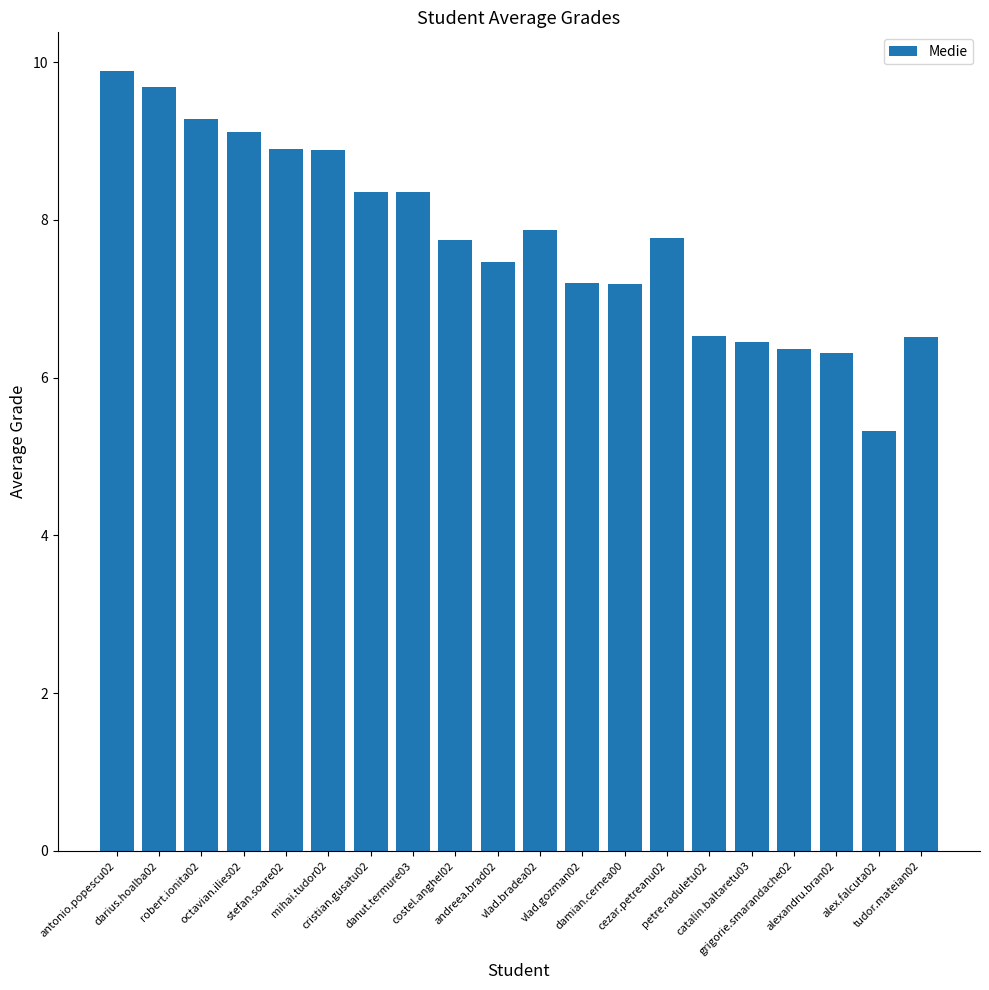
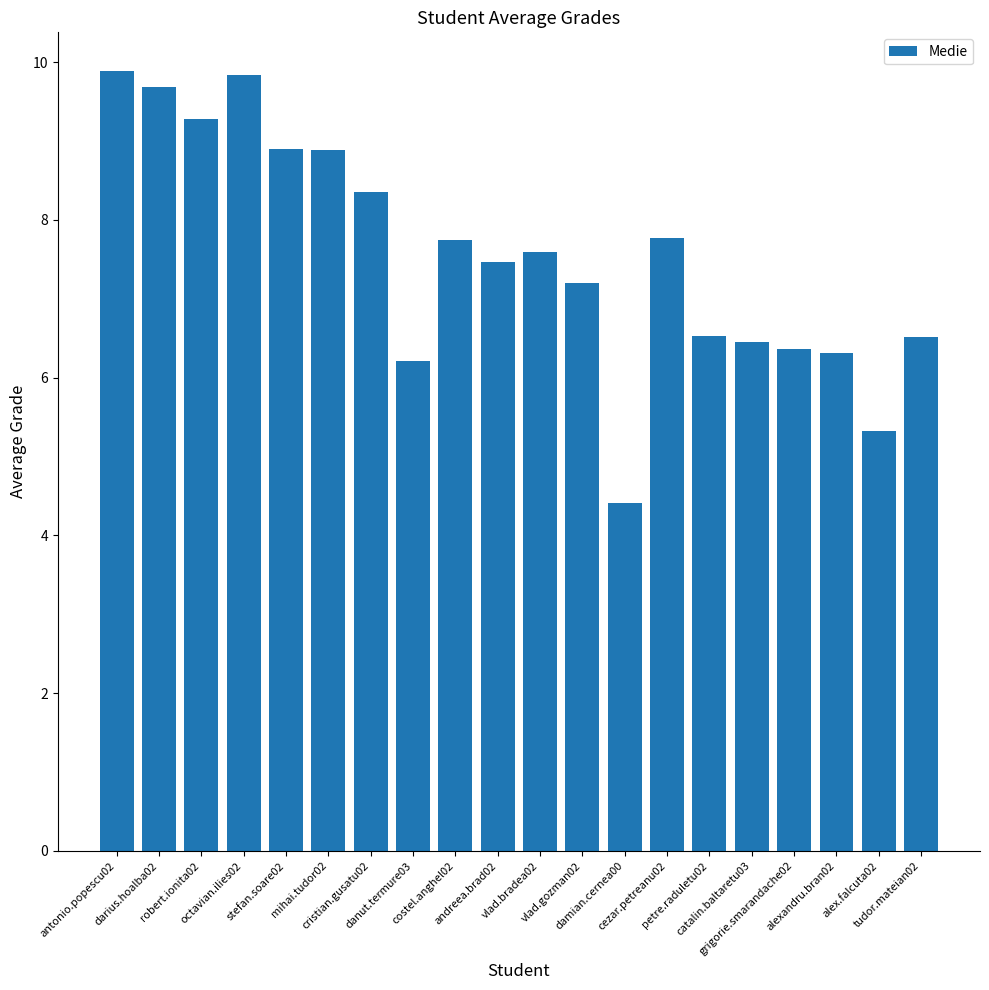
  {
    "antonio.popescu02": 9.9,
    "darius.hoalba02": 9.7,
    "robert.ionita02": 9.3,
-   "octavian.ilies02": 9.1,
+   "octavian.ilies02": 9.8,
    "stefan.soare02": 8.9,
    "mihai.tudor02": 8.9,
    "cristian.gusatu02": 8.4,
-   "danut.termure03": 8.3,
+   "danut.termure03": 6.2,
    "costel.anghel02": 7.8,
    "andreea.brad02": 7.5,
-   "vlad.bradea02": 7.9,
+   "vlad.bradea02": 7.6,
    "vlad.gozman02": 7.2,
-   "damian.cernea00": 7.2,
+   "damian.cernea00": 4.4,
    "cezar.petreanu02": 7.8,
    "petre.raduletu02": 6.5,
    "catalin.baltaretu03": 6.5,
    "grigorie.smarandache02": 6.4,
    "alexandru.bran02": 6.3,
    "alex.falcuta02": 5.3,
    "tudor.mateian02": 6.5
  }
